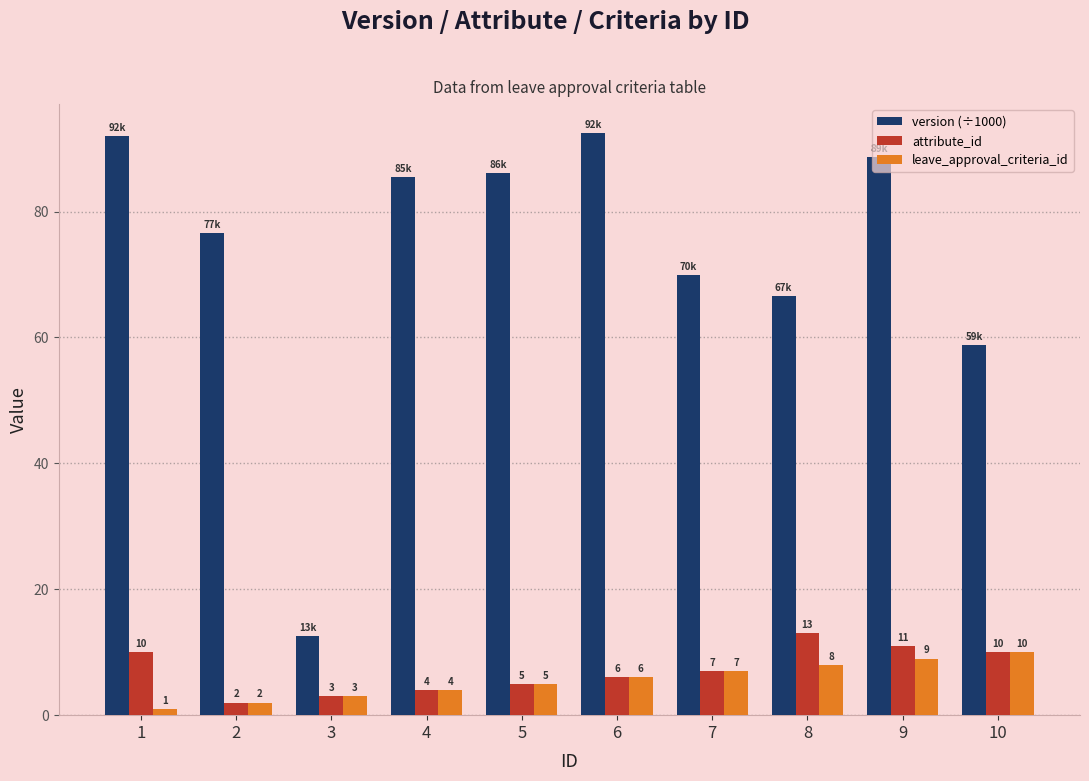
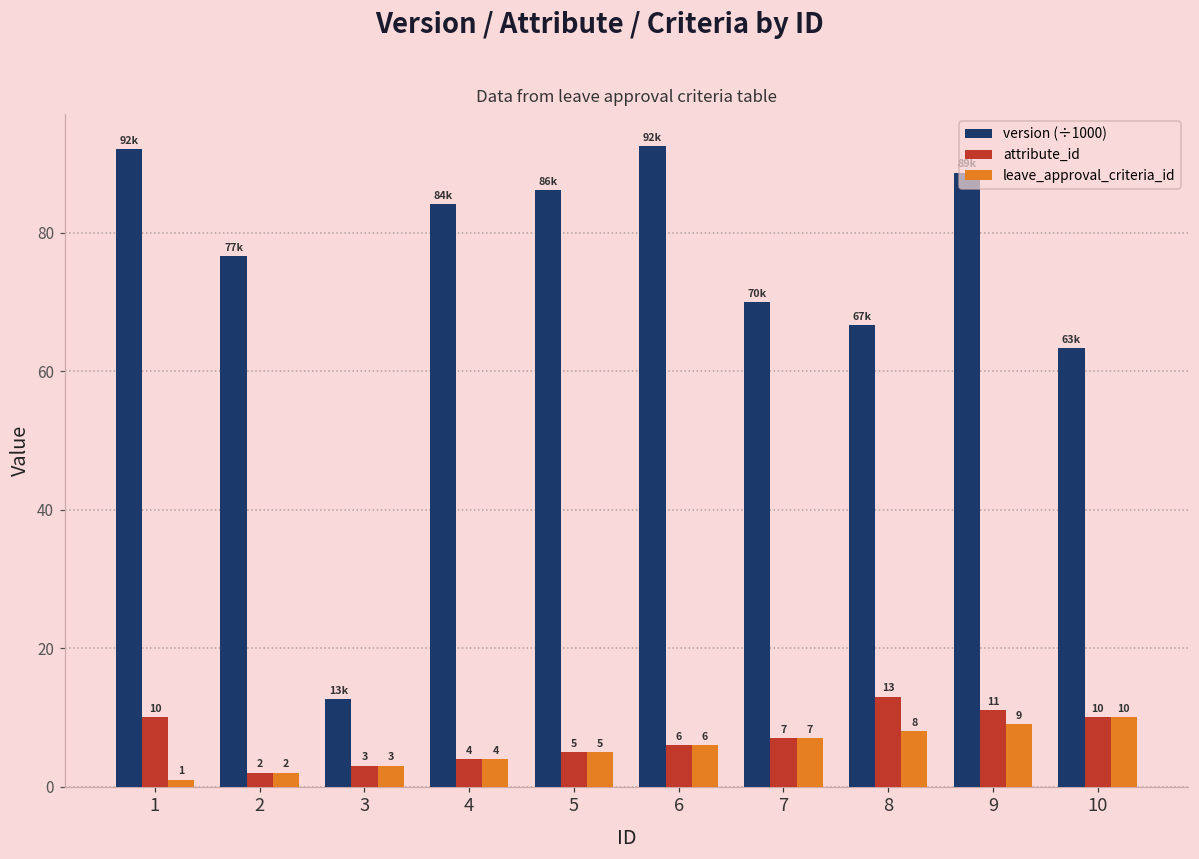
  {
    "version (÷1000)": {
      "1": "92k",
      "2": "77k",
      "3": "13k",
-     "4": "85k",
+     "4": "84k",
      "5": "86k",
      "6": "92k",
      "7": "70k",
      "8": "67k",
-     "10": "59k"
+     "10": "63k"
    },
    "attribute_id": {
      "1": "10",
      "2": "2",
      "3": "3",
      "4": "4",
      "5": "5",
      "6": "6",
      "7": "7",
      "8": "13",
      "9": "11",
      "10": "10"
    },
    "leave_approval_criteria_id": {
      "1": "1",
      "2": "2",
      "3": "3",
      "4": "4",
      "5": "5",
      "6": "6",
      "7": "7",
      "8": "8",
      "9": "9",
      "10": "10"
    }
  }
